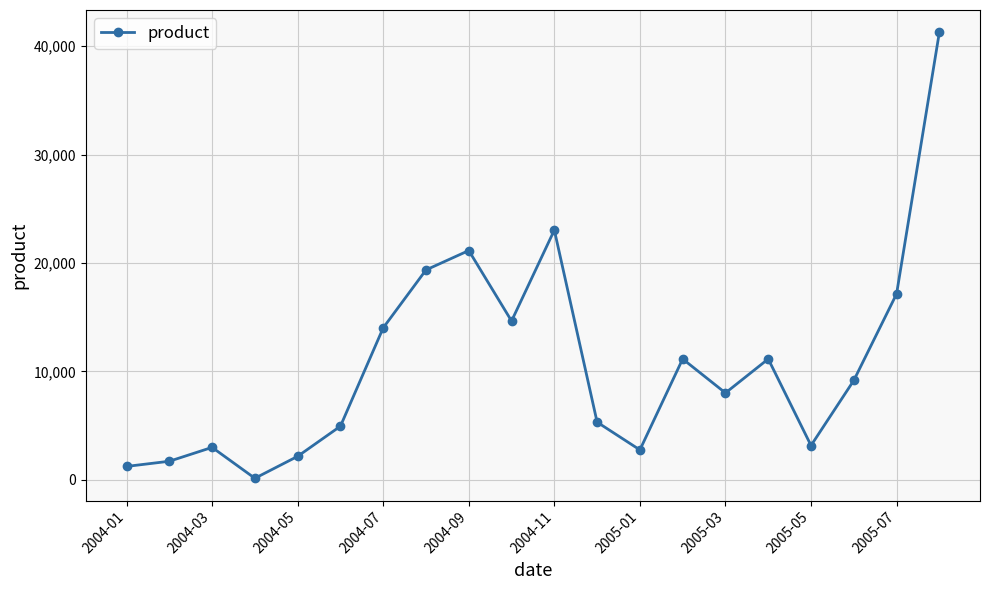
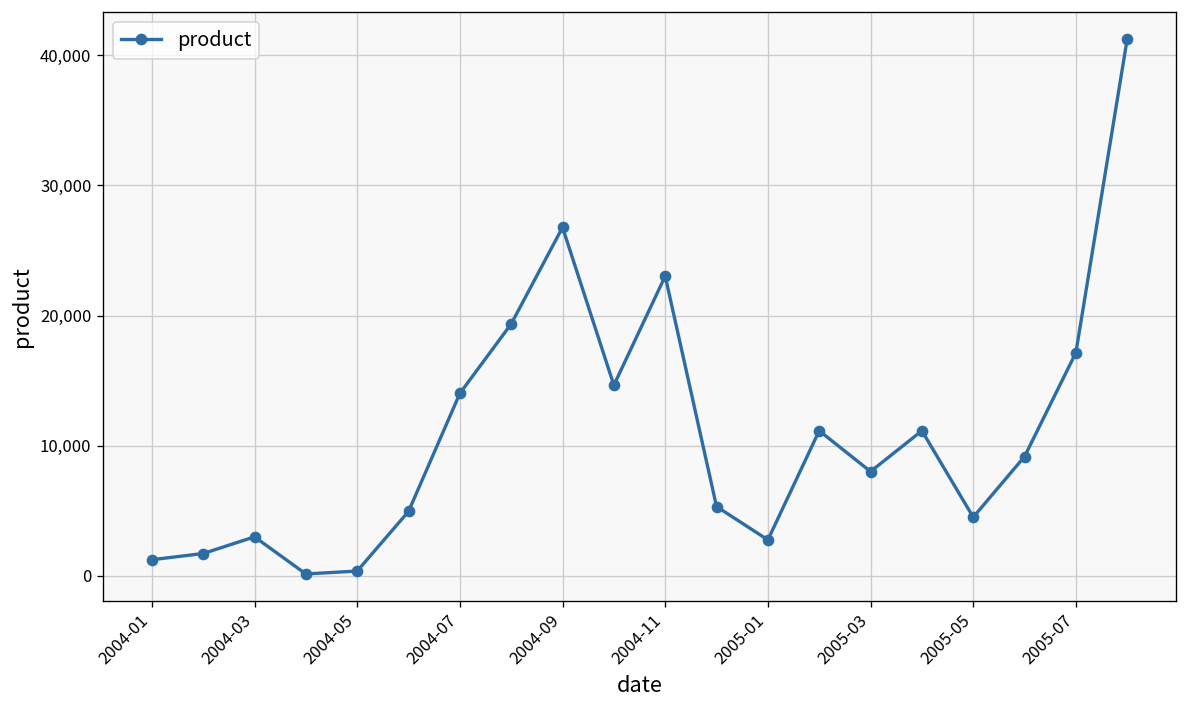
  {
    "2004-01": "1,200",
    "2004-03": "3,000",
-   "2004-05": "2,200",
+   "2004-05": "400",
    "2004-07": "14,000",
-   "2004-09": "21,100",
+   "2004-09": "26,800",
    "2004-11": "23,000",
    "2005-01": "2,800",
    "2005-03": "8,000",
-   "2005-05": "3,200",
+   "2005-05": "4,500",
    "2005-07": "17,100"
  }
